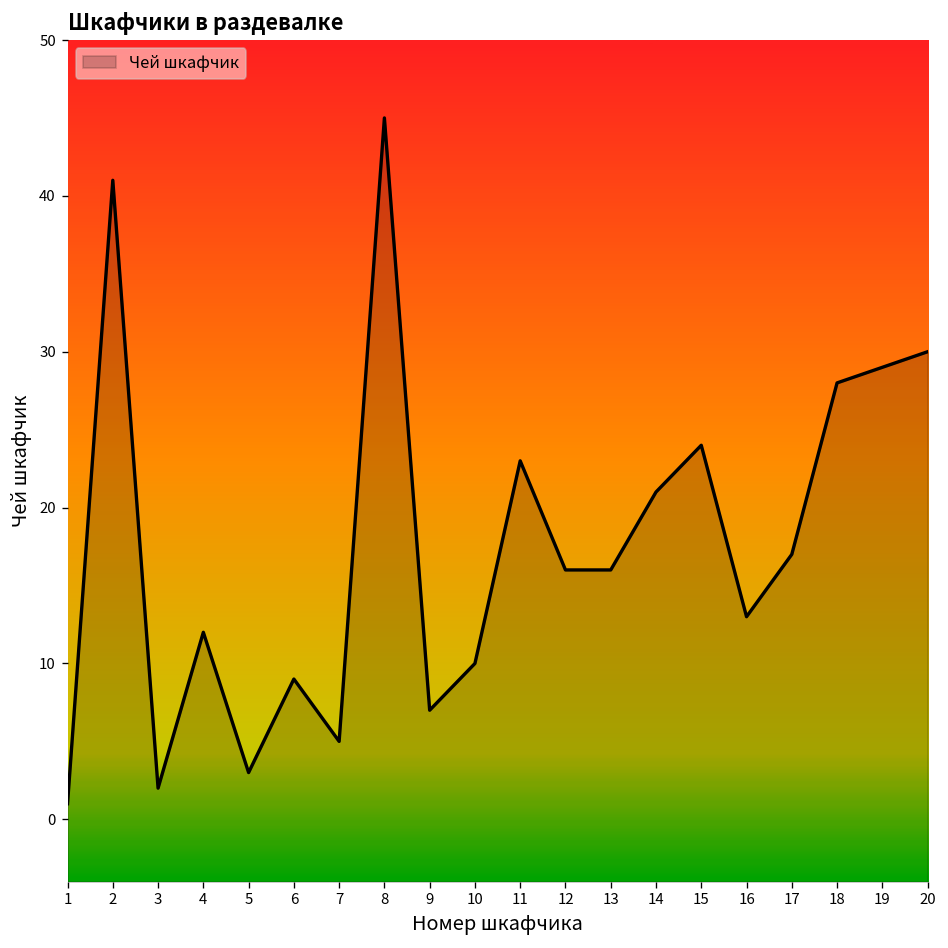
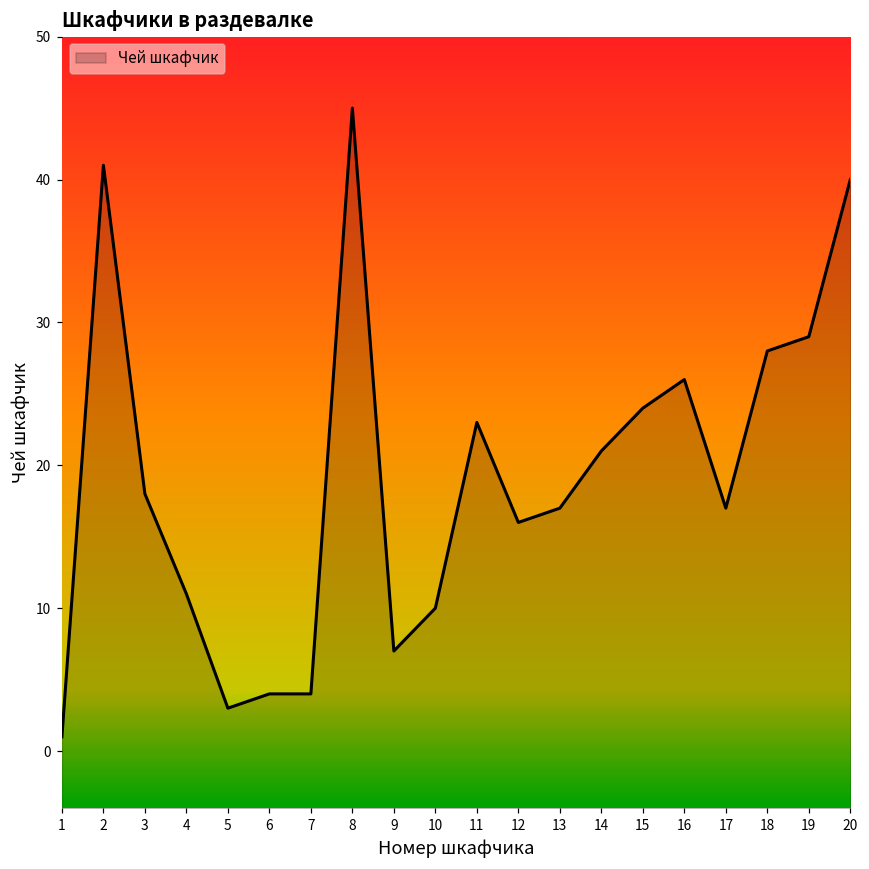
  {
    "1": 1,
    "2": 41,
-   "3": 2,
-   "4": 12,
+   "3": 18,
+   "4": 11,
    "5": 3,
-   "6": 9,
-   "7": 5,
+   "6": 4,
+   "7": 4,
    "8": 45,
    "9": 7,
    "10": 10,
    "11": 23,
    "12": 16,
-   "13": 16,
+   "13": 17,
    "14": 21,
    "15": 24,
-   "16": 13,
+   "16": 26,
    "17": 17,
    "18": 28,
    "19": 29,
-   "20": 30
+   "20": 40
  }
